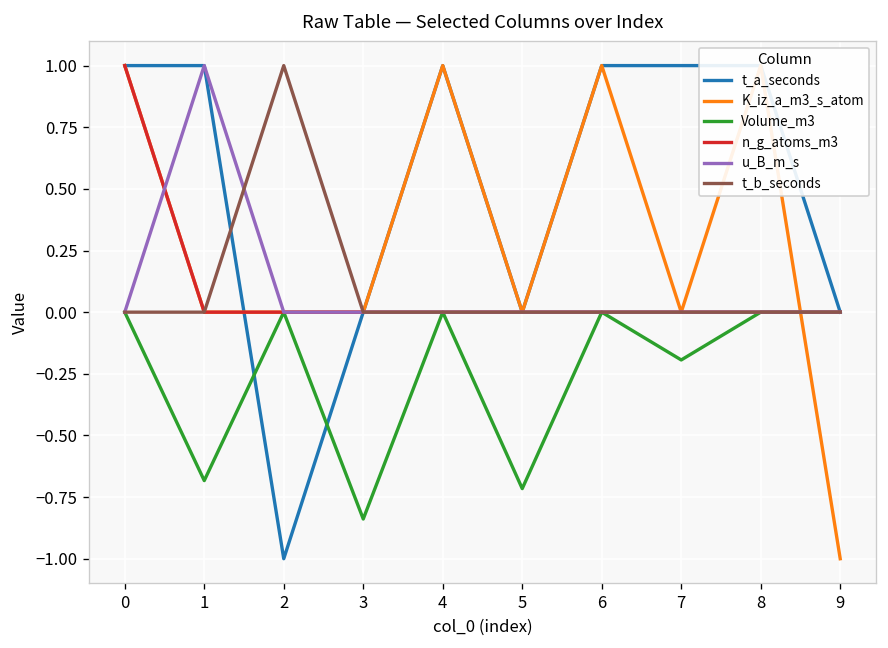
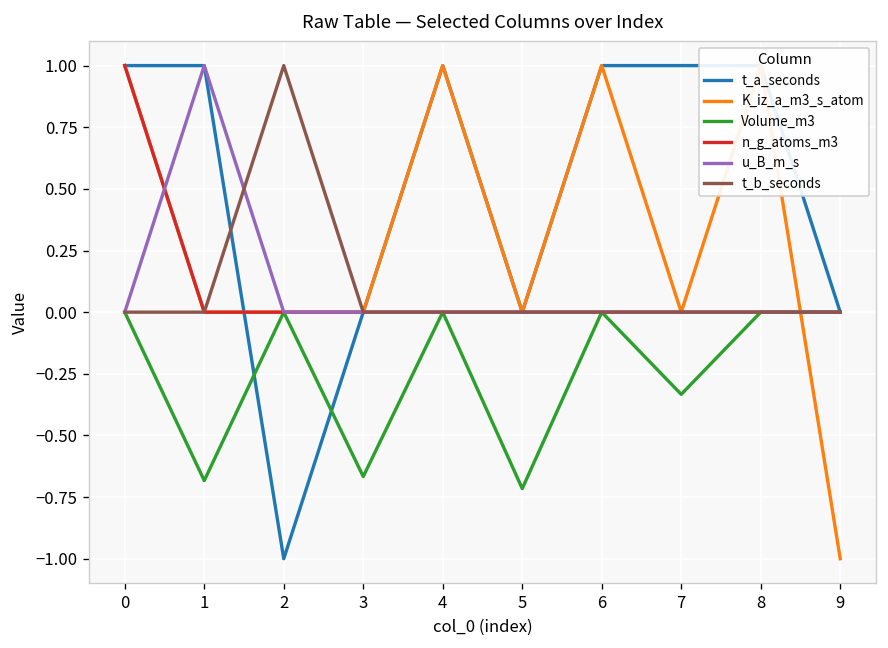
  {
    "t_a_seconds": {
      "2": -1.00,
      "7": 1.00
    },
    "K_iz_a_m3_s_atom": {
      "9": -1.00
    },
    "Volume_m3": {
      "1": -0.68,
-     "3": -0.84,
+     "3": -0.67,
      "5": -0.72,
-     "7": -0.19
+     "7": -0.33
    },
    "t_b_seconds": {
      "2": 1.00
    }
  }
